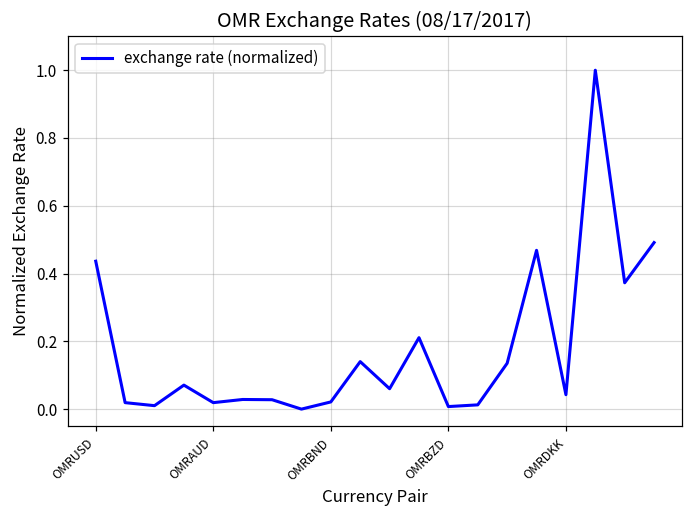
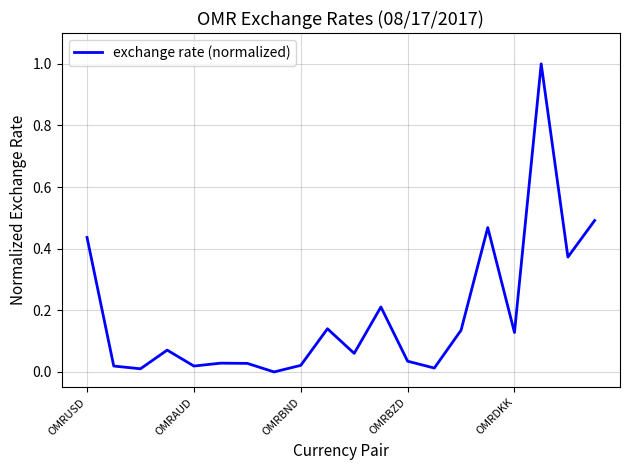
  {
    "OMRUSD": 0.44,
    "OMRAUD": 0.02,
    "OMRBND": 0.02,
-   "OMRBZD": 0.01,
-   "OMRDKK": 0.04
+   "OMRBZD": 0.03,
+   "OMRDKK": 0.13
  }
